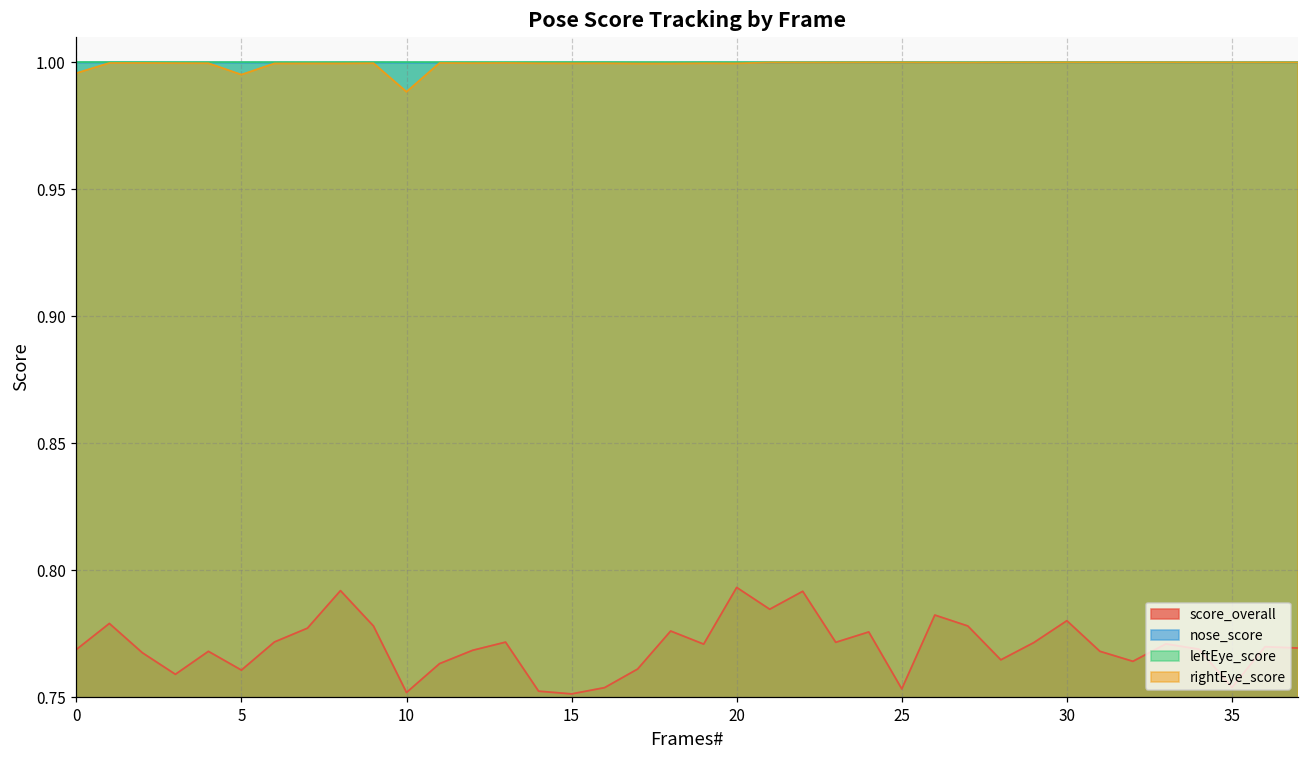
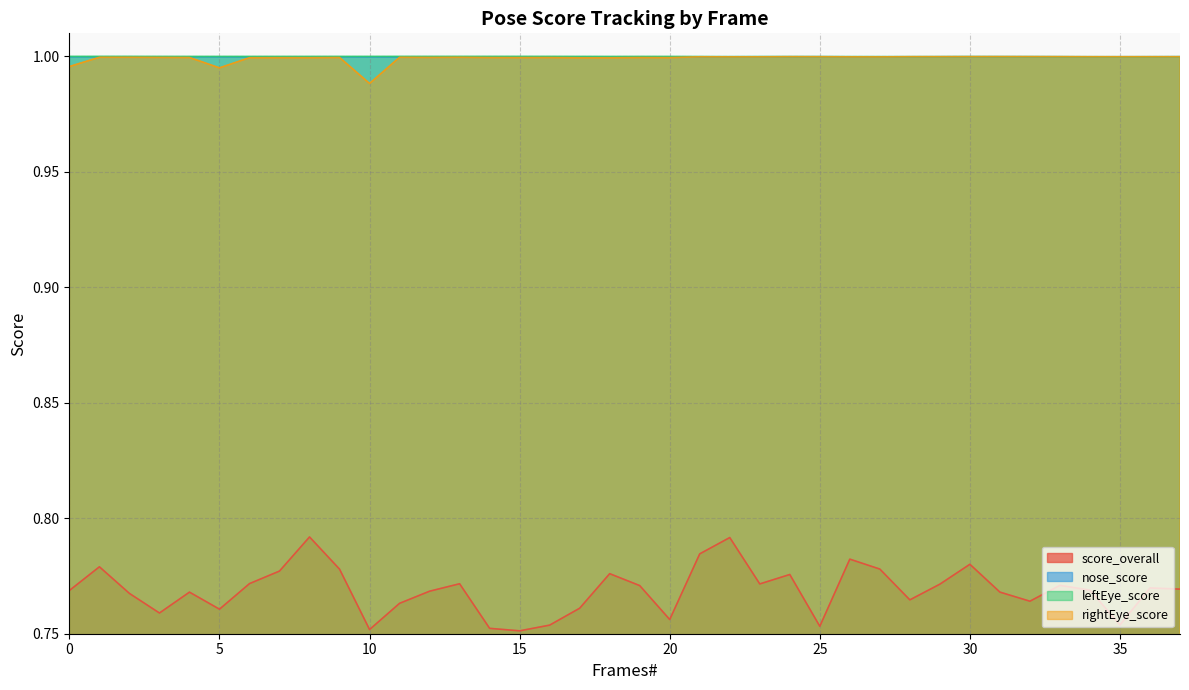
  {
    "score_overall": {
      "0": 0.769,
      "5": 0.761,
      "10": 0.752,
      "15": 0.751,
-     "20": 0.793,
+     "20": 0.756,
      "25": 0.753,
      "30": 0.780
    },
    "rightEye_score": {
      "0": 0.996,
      "5": 0.995,
      "10": 0.988
    }
  }
